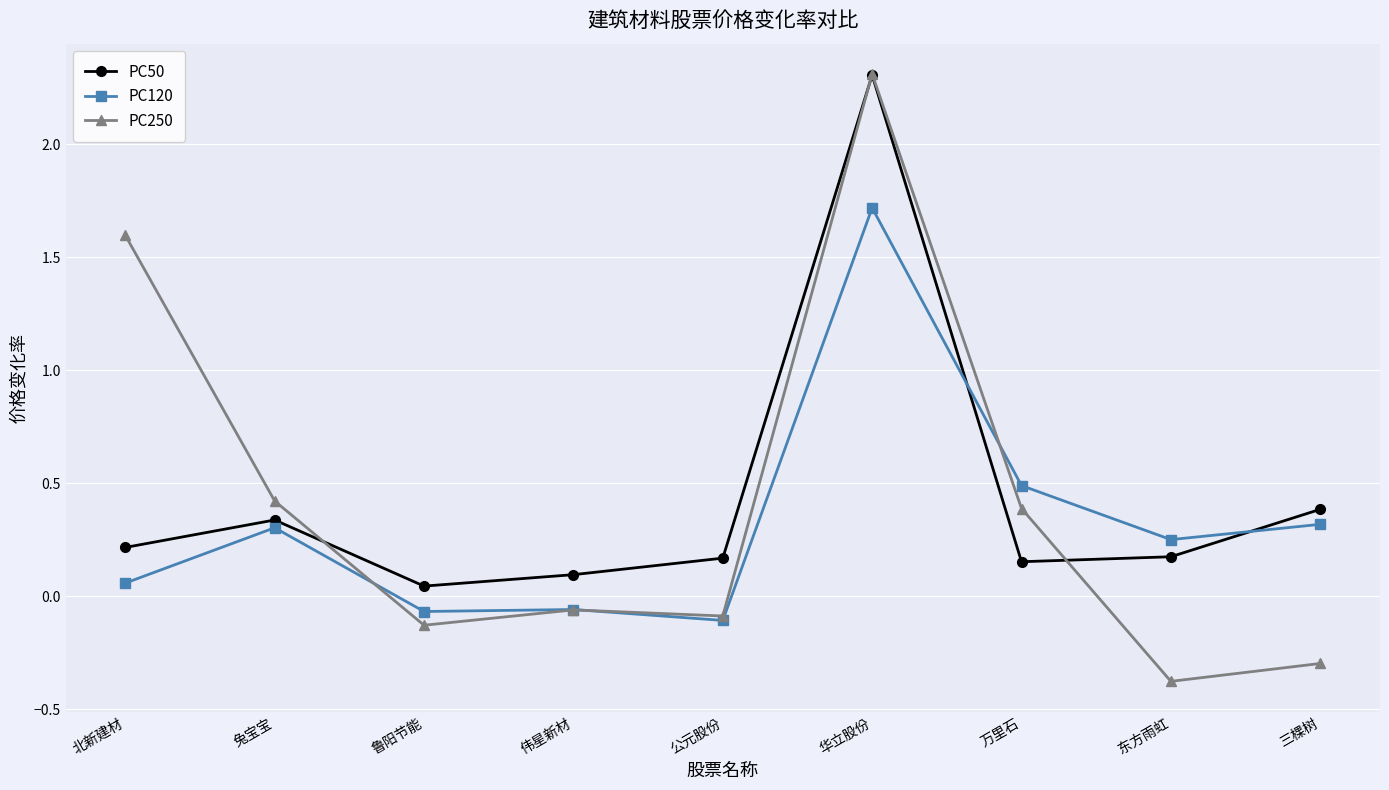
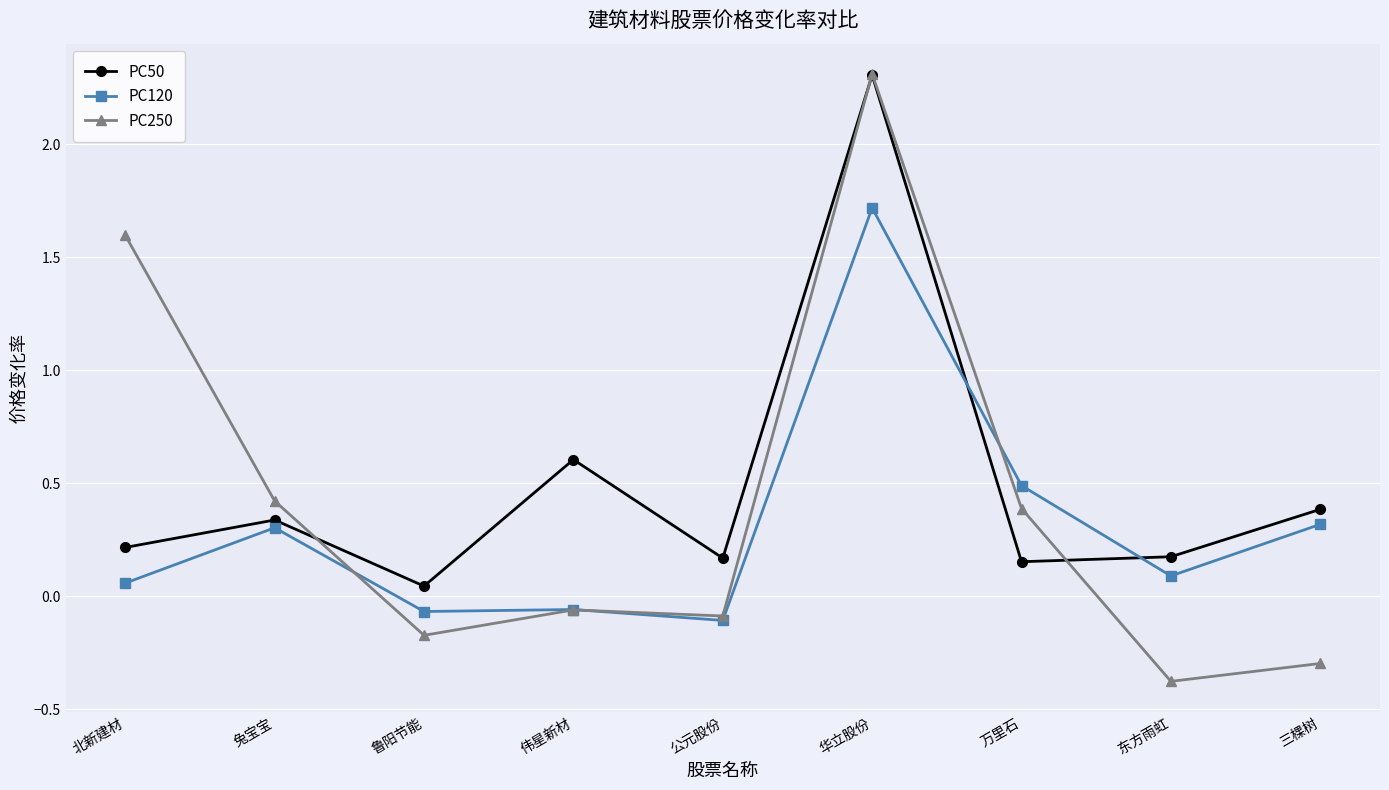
  {
    "PC50": {
      "北新建材": 0.22,
      "兔宝宝": 0.34,
      "鲁阳节能": 0.04,
-     "伟星新材": 0.10,
+     "伟星新材": 0.60,
      "公元股份": 0.17,
      "万里石": 0.15,
      "东方雨虹": 0.17,
      "三棵树": 0.38
    },
    "PC120": {
      "北新建材": 0.06,
      "兔宝宝": 0.30,
      "鲁阳节能": -0.07,
      "公元股份": -0.11,
      "华立股份": 1.72,
      "万里石": 0.49,
-     "东方雨虹": 0.25,
+     "东方雨虹": 0.09,
      "三棵树": 0.32
    },
    "PC250": {
      "北新建材": 1.60,
      "兔宝宝": 0.42,
-     "鲁阳节能": -0.13,
+     "鲁阳节能": -0.17,
      "公元股份": -0.09,
      "万里石": 0.39,
      "东方雨虹": -0.38,
      "三棵树": -0.30
    }
  }
